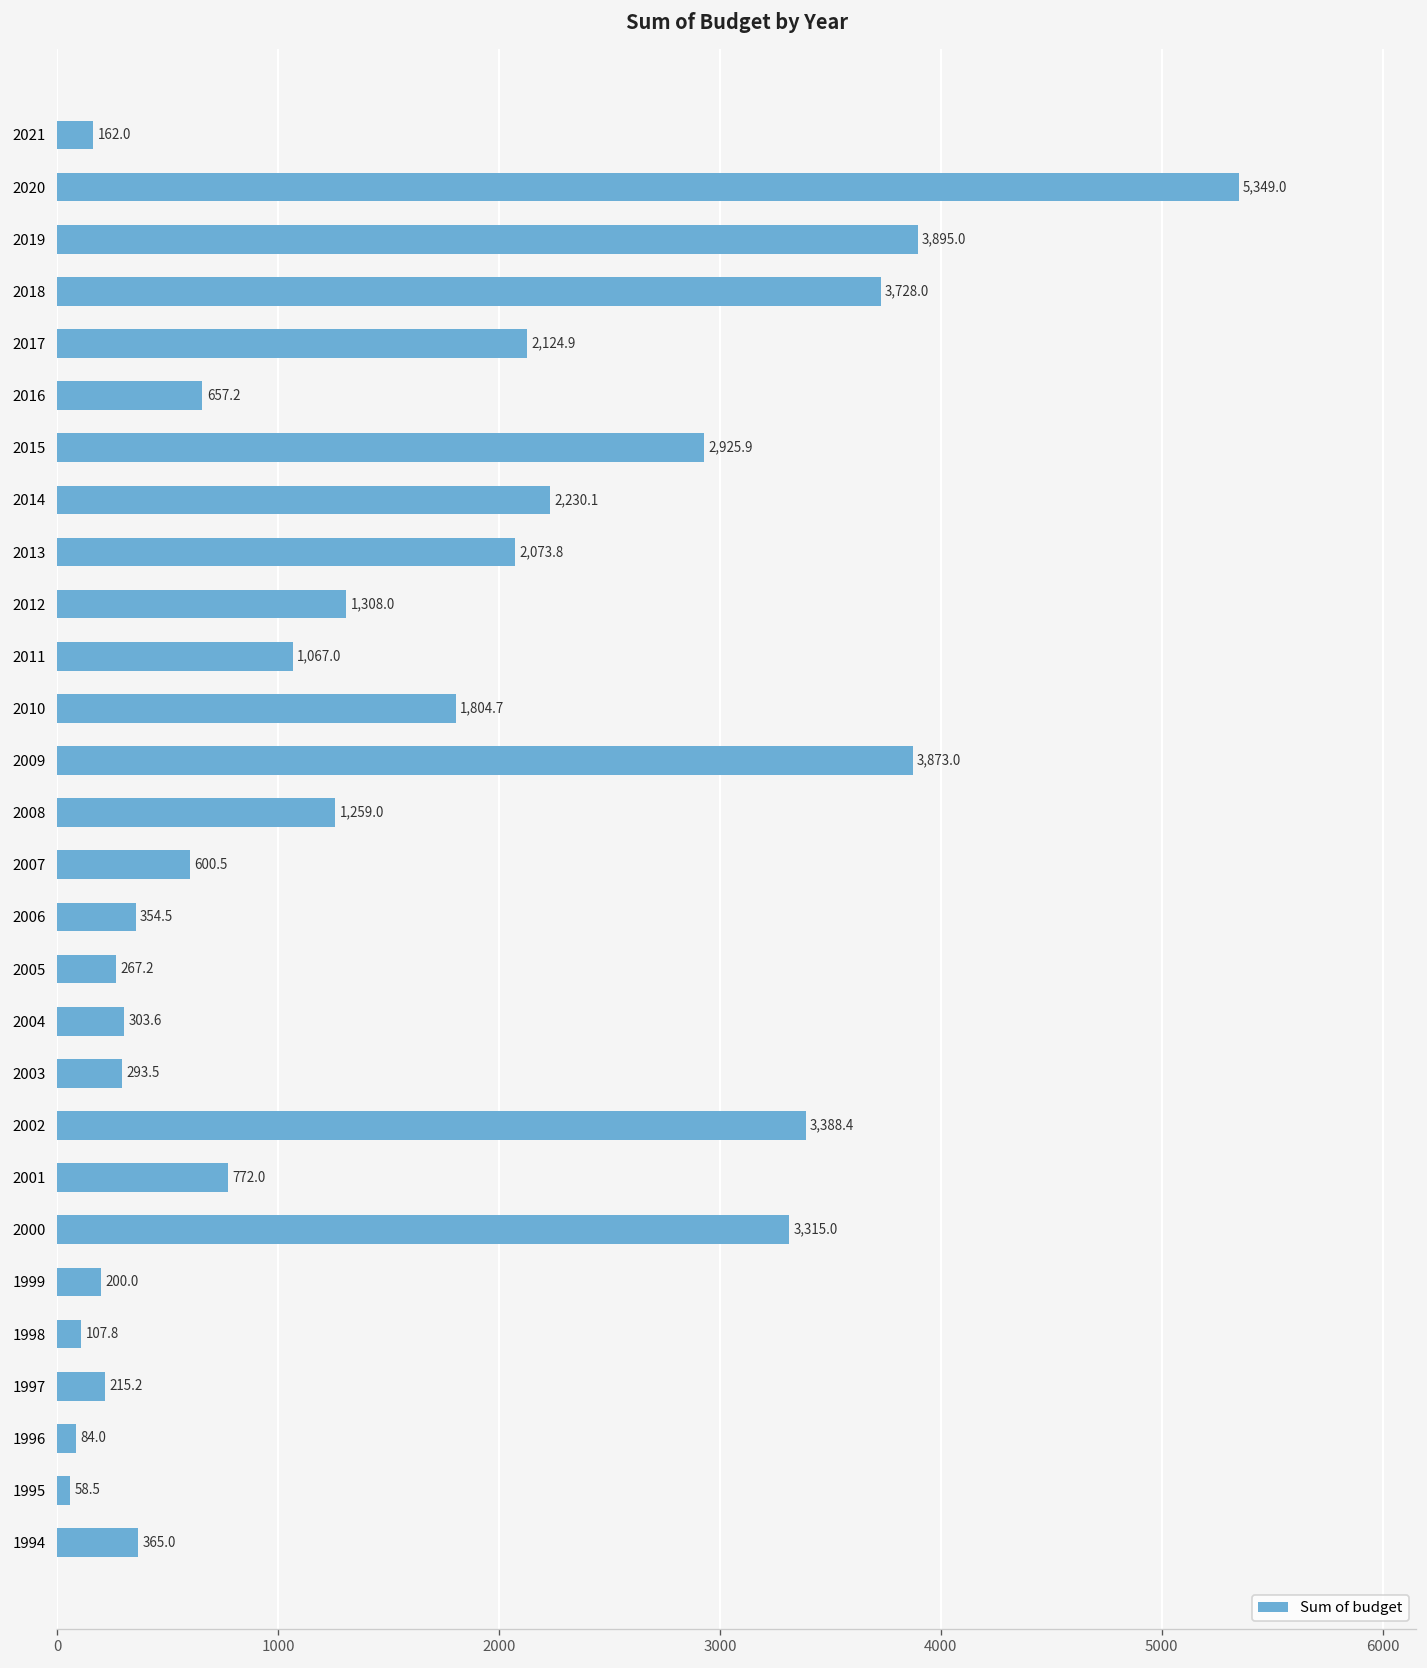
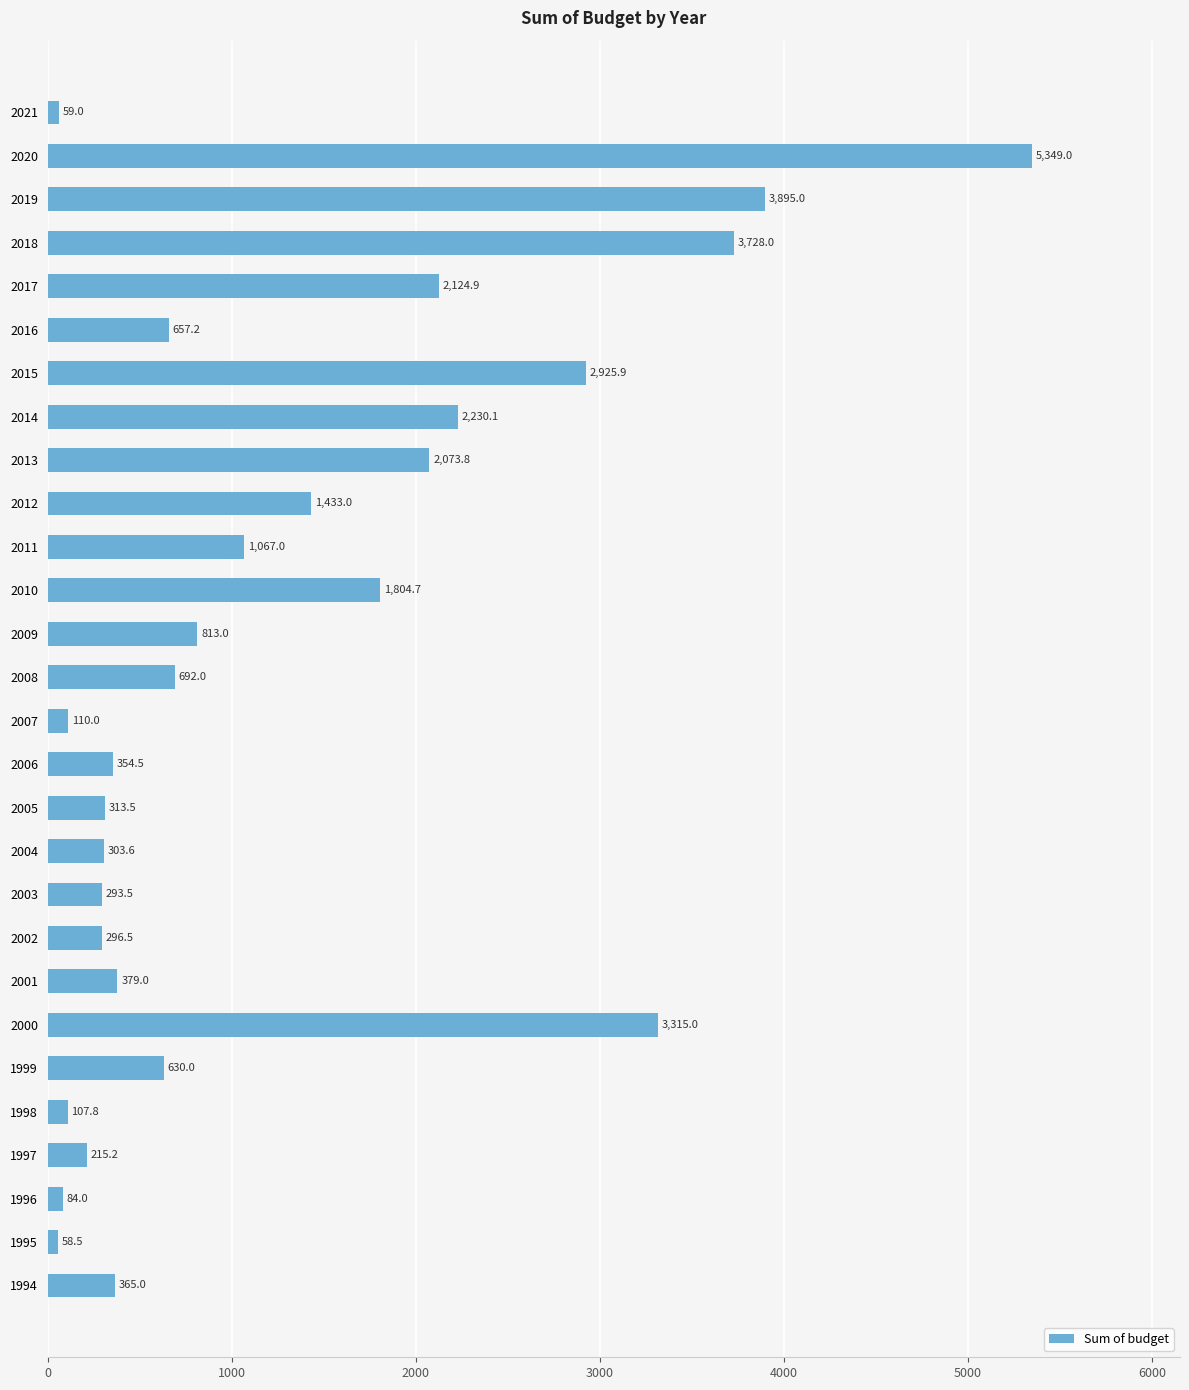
  {
-   "2021": "162.0",
+   "2021": "59.0",
    "2020": "5,349.0",
    "2019": "3,895.0",
    "2018": "3,728.0",
    "2017": "2,124.9",
    "2016": "657.2",
    "2015": "2,925.9",
    "2014": "2,230.1",
    "2013": "2,073.8",
-   "2012": "1,308.0",
+   "2012": "1,433.0",
    "2011": "1,067.0",
    "2010": "1,804.7",
-   "2009": "3,873.0",
-   "2008": "1,259.0",
-   "2007": "600.5",
+   "2009": "813.0",
+   "2008": "692.0",
+   "2007": "110.0",
    "2006": "354.5",
-   "2005": "267.2",
+   "2005": "313.5",
    "2004": "303.6",
    "2003": "293.5",
-   "2002": "3,388.4",
-   "2001": "772.0",
+   "2002": "296.5",
+   "2001": "379.0",
    "2000": "3,315.0",
-   "1999": "200.0",
+   "1999": "630.0",
    "1998": "107.8",
    "1997": "215.2",
    "1996": "84.0",
    "1995": "58.5",
    "1994": "365.0"
  }
